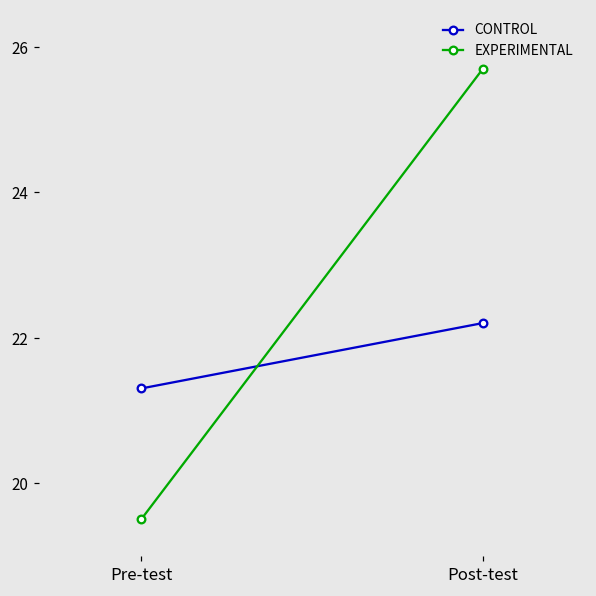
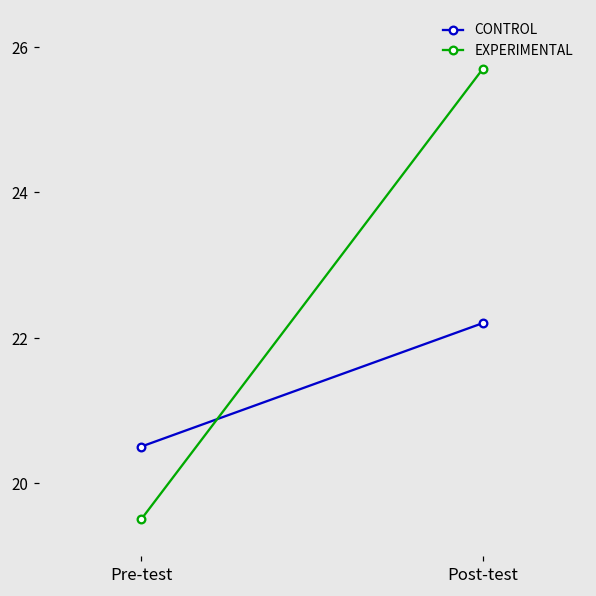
  {
    "CONTROL": {
-     "Pre-test": 21.3,
+     "Pre-test": 20.5,
      "Post-test": 22.2
    },
    "EXPERIMENTAL": {
      "Pre-test": 19.5,
      "Post-test": 25.7
    }
  }
